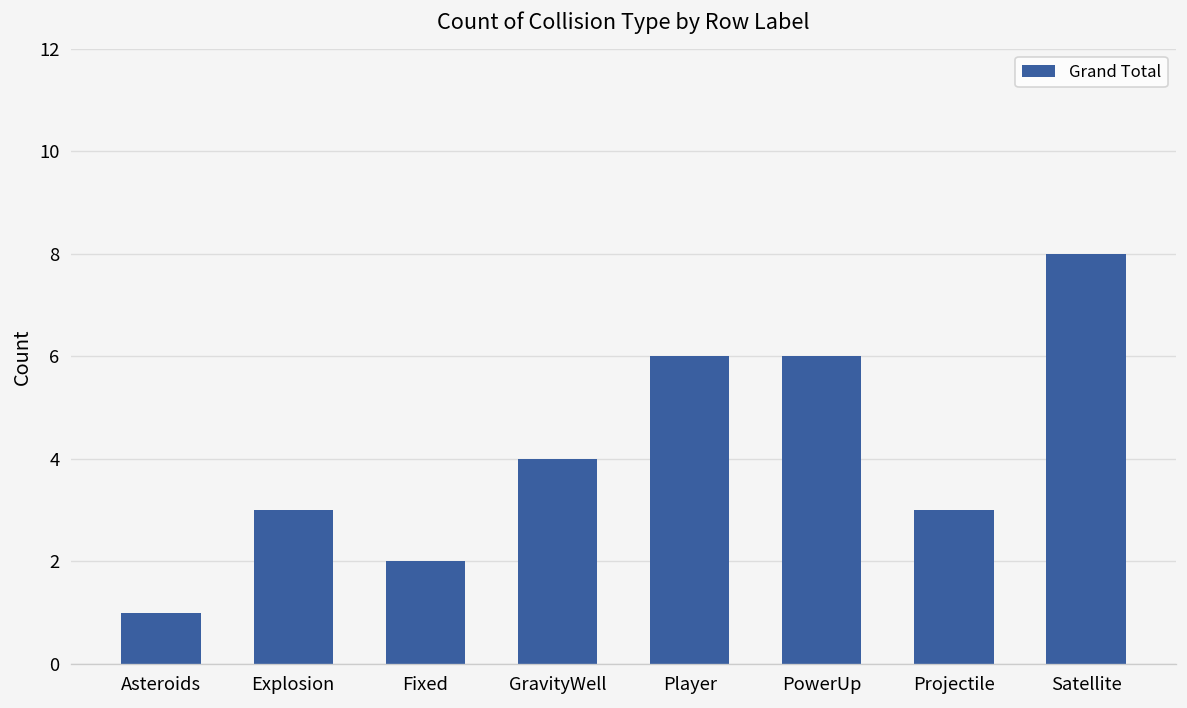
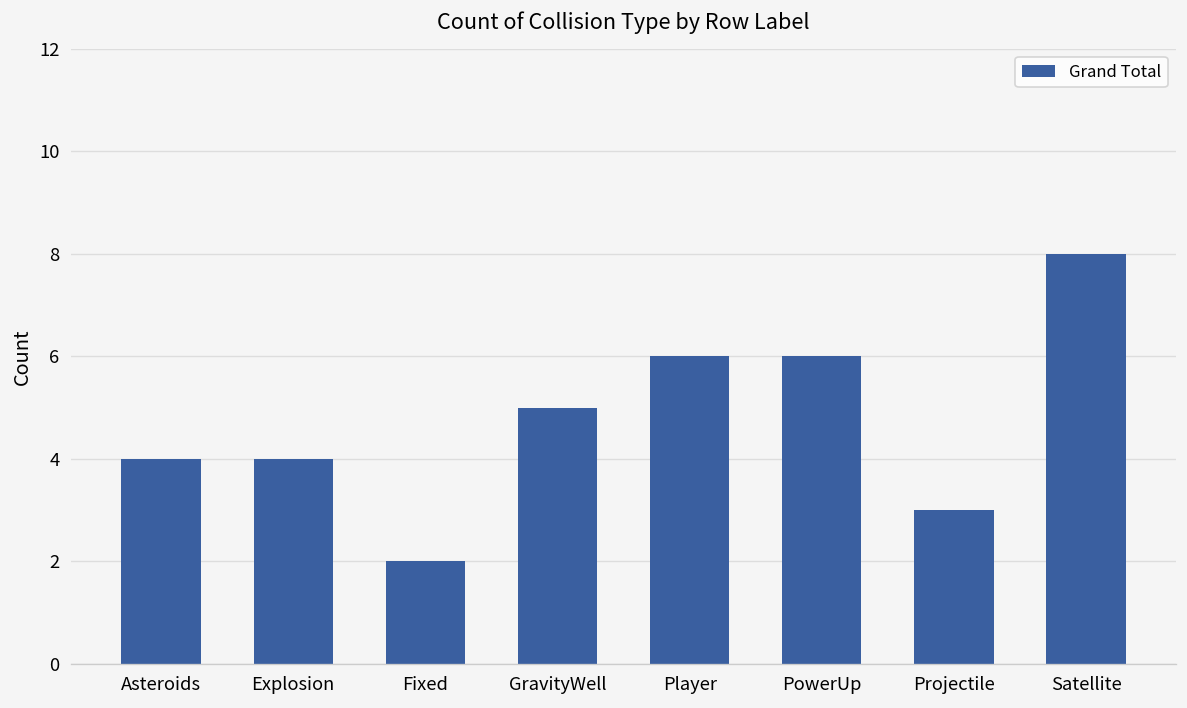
  {
-   "Asteroids": 1,
-   "Explosion": 3,
+   "Asteroids": 4,
+   "Explosion": 4,
    "Fixed": 2,
-   "GravityWell": 4,
+   "GravityWell": 5,
    "Player": 6,
    "PowerUp": 6,
    "Projectile": 3,
    "Satellite": 8
  }
